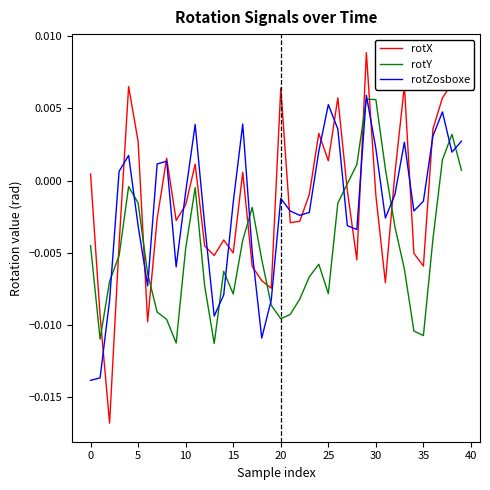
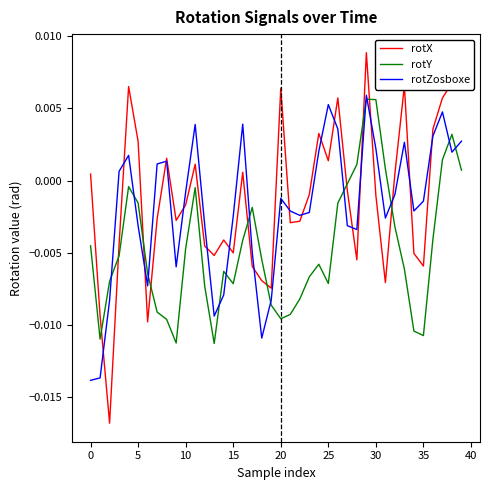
  {
    "rotX": {
      "0": 0.0005,
      "5": 0.0027,
      "10": -0.0017,
      "15": -0.0050,
      "20": 0.0064,
      "25": 0.0014,
      "30": -0.0010,
      "35": -0.0059
    },
    "rotY": {
      "0": -0.0045,
      "5": -0.0016,
      "10": -0.0047,
-     "15": -0.0079,
+     "15": -0.0071,
      "20": -0.0096,
-     "25": -0.0078,
+     "25": -0.0071,
      "30": 0.0056,
      "35": -0.0107
    },
    "rotZosboxe": {
      "0": -0.0138,
      "5": -0.0031,
      "10": -0.0008,
-     "15": -0.0015,
+     "15": -0.0025,
      "20": -0.0012,
      "25": 0.0053,
      "30": 0.0022,
      "35": -0.0014
    }
  }
